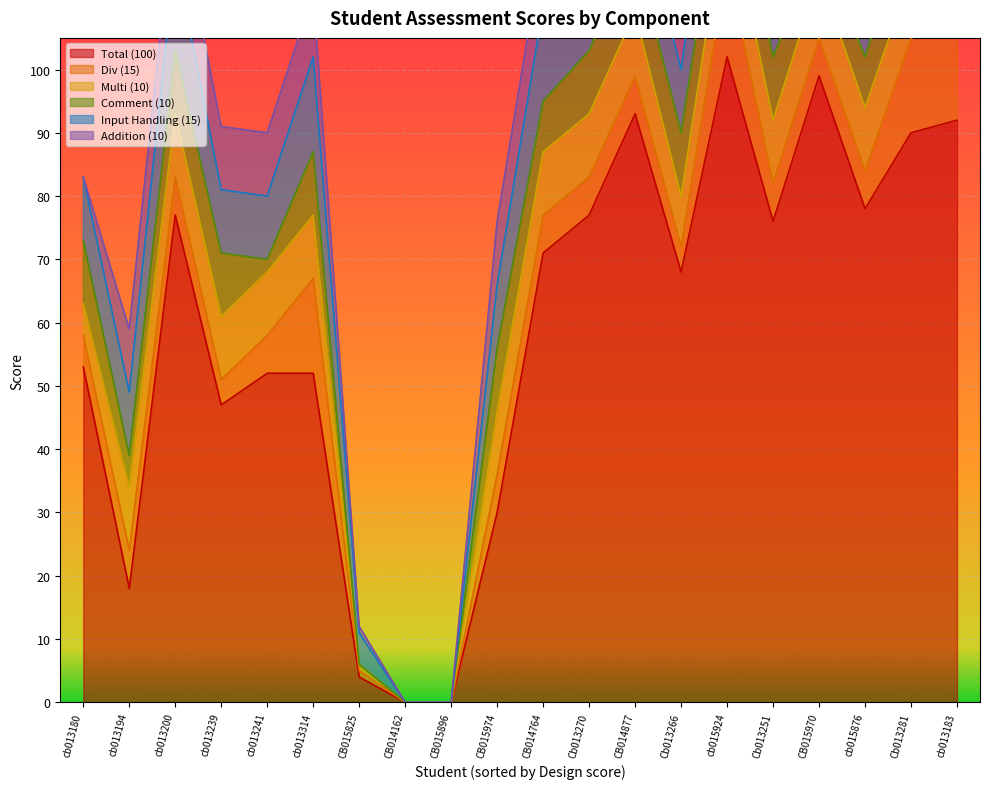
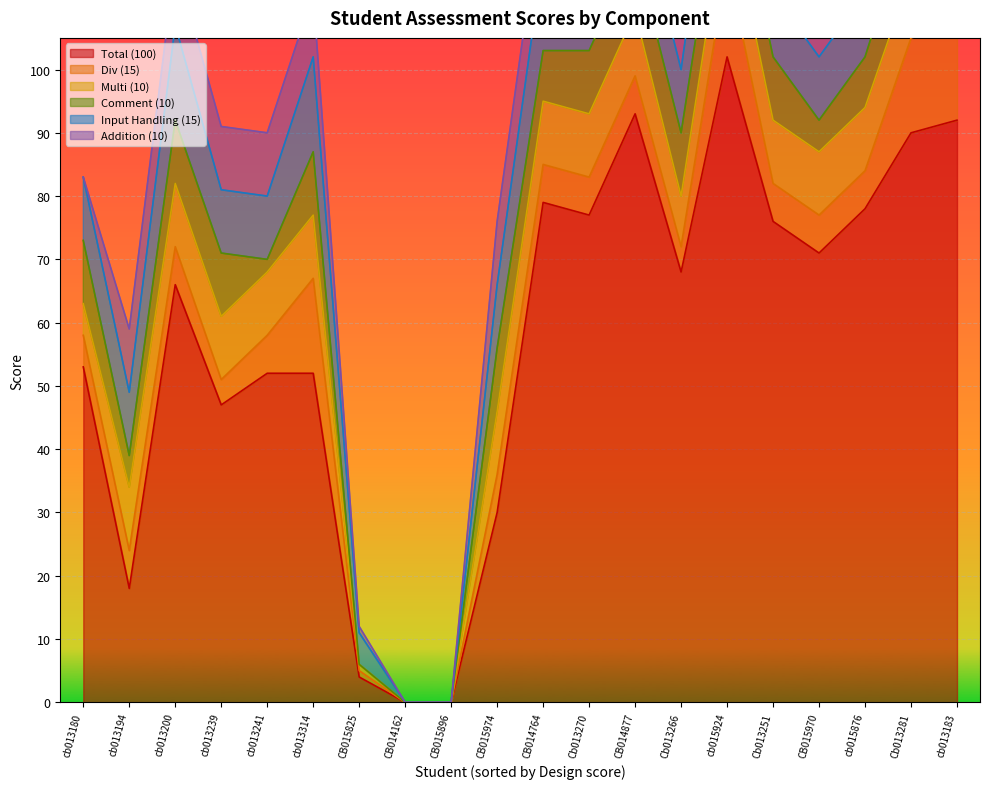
  {
    "Total (100)": {
      "cb013180": 53,
      "cb013194": 18,
-     "cb013200": 77,
+     "cb013200": 66,
      "cb013239": 47,
      "cb013241": 52,
      "cb013314": 52,
      "CB015825": 4,
      "CB015974": 30,
-     "CB014764": 71,
+     "CB014764": 79,
      "Cb013270": 77,
      "CB014877": 93,
      "Cb013266": 68,
      "cb015924": 102,
      "Cb013251": 76,
-     "CB015970": 99,
+     "CB015970": 71,
      "cb015876": 78,
      "Cb013281": 90,
      "cb013183": 92
    },
    "Comment (10)": {
      "cb013180": 10,
      "cb013194": 5,
      "cb013239": 10,
      "cb013241": 2,
      "cb013314": 10,
      "CB015974": 10,
      "CB014764": 8,
      "Cb013270": 10,
      "Cb013266": 10,
      "Cb013251": 10,
      "cb015876": 8
    },
    "Input Handling (15)": {
      "cb013194": 10,
      "cb013239": 10,
      "cb013241": 10,
      "cb013314": 15,
      "CB015825": 5,
      "CB015974": 10,
      "Cb013266": 10
    },
    "Addition (10)": {
      "cb013194": 10,
      "cb013239": 10,
      "cb013241": 10,
      "CB015825": 1,
      "CB015974": 10
    }
  }
